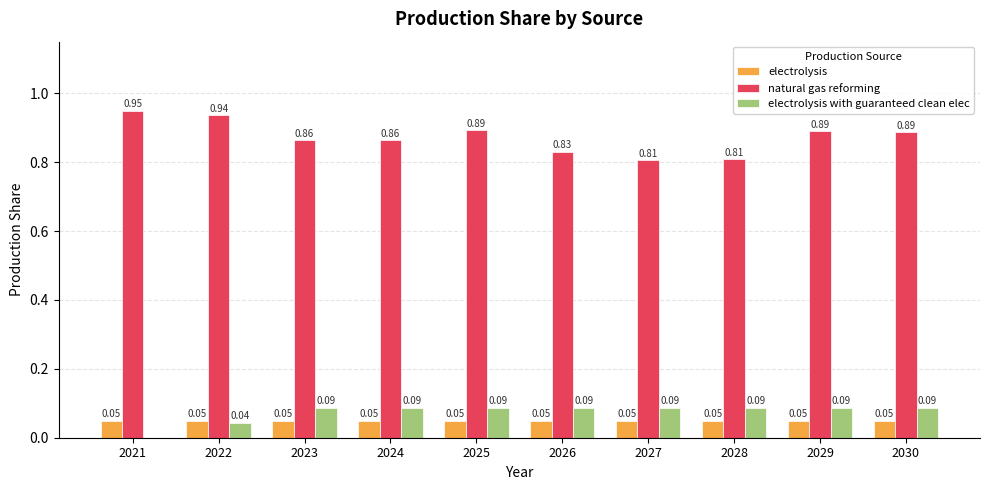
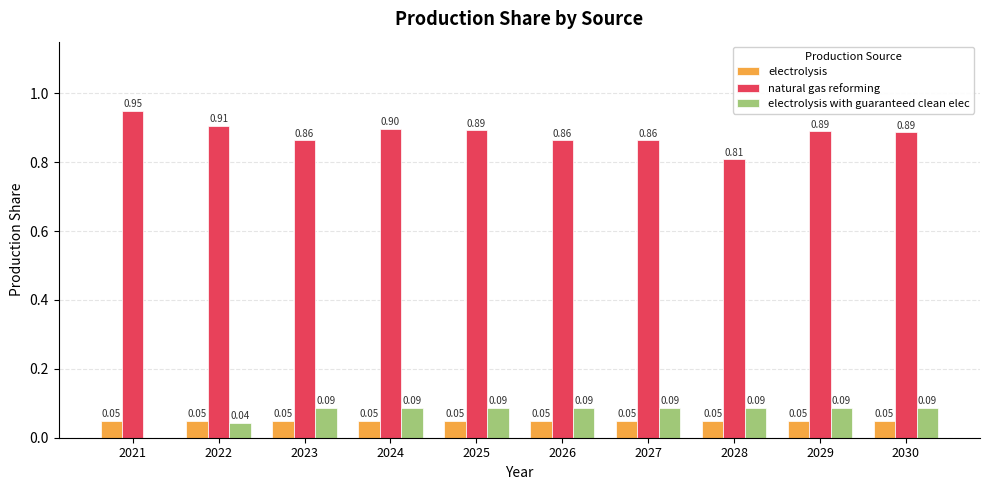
  {
    "electrolysis": {
      "2021": 0.05,
      "2022": 0.05,
      "2023": 0.05,
      "2024": 0.05,
      "2025": 0.05,
      "2026": 0.05,
      "2027": 0.05,
      "2028": 0.05,
      "2029": 0.05,
      "2030": 0.05
    },
    "natural gas reforming": {
      "2021": 0.95,
-     "2022": 0.94,
+     "2022": 0.91,
      "2023": 0.86,
-     "2024": 0.86,
+     "2024": 0.90,
      "2025": 0.89,
-     "2026": 0.83,
-     "2027": 0.81,
+     "2026": 0.86,
+     "2027": 0.86,
      "2028": 0.81,
      "2029": 0.89,
      "2030": 0.89
    },
    "electrolysis with guaranteed clean elec": {
      "2022": 0.04,
      "2023": 0.09,
      "2024": 0.09,
      "2025": 0.09,
      "2026": 0.09,
      "2027": 0.09,
      "2028": 0.09,
      "2029": 0.09,
      "2030": 0.09
    }
  }
